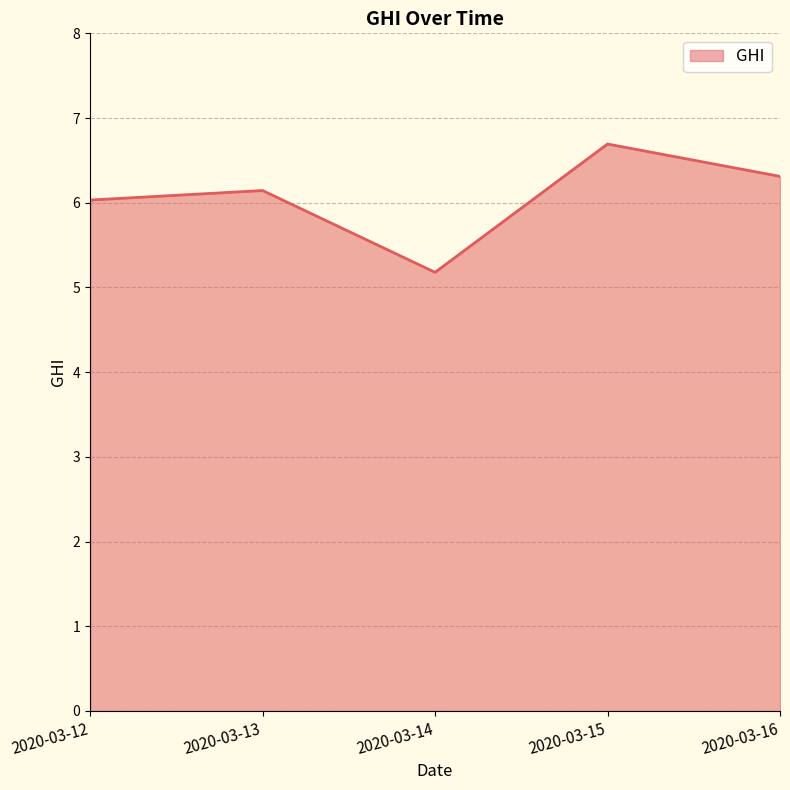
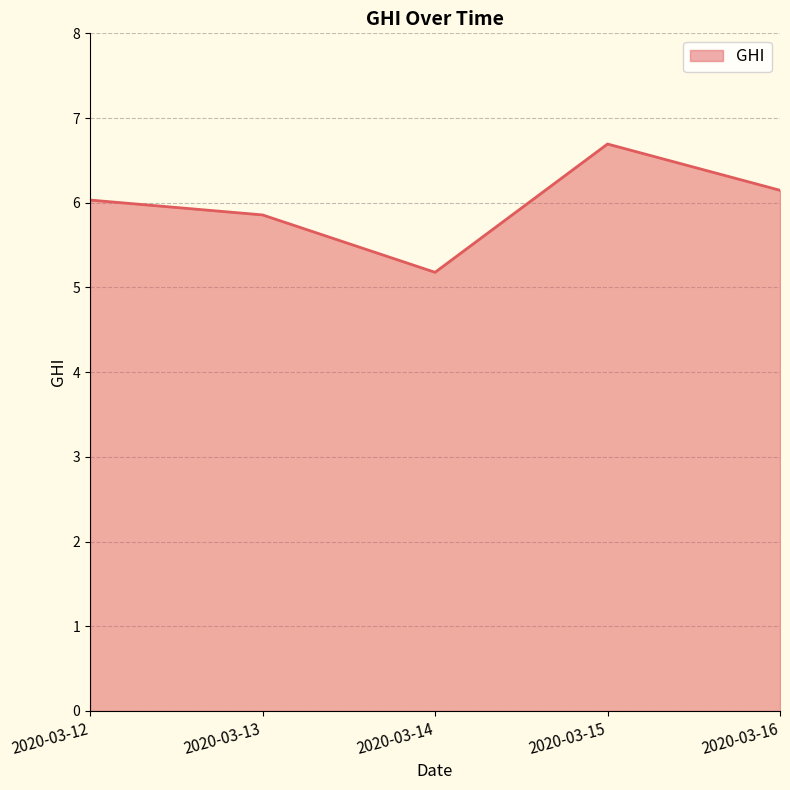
  {
    "2020-03-12": 6.0,
-   "2020-03-13": 6.1,
+   "2020-03-13": 5.9,
    "2020-03-14": 5.2,
    "2020-03-15": 6.7,
-   "2020-03-16": 6.3
+   "2020-03-16": 6.1
  }
